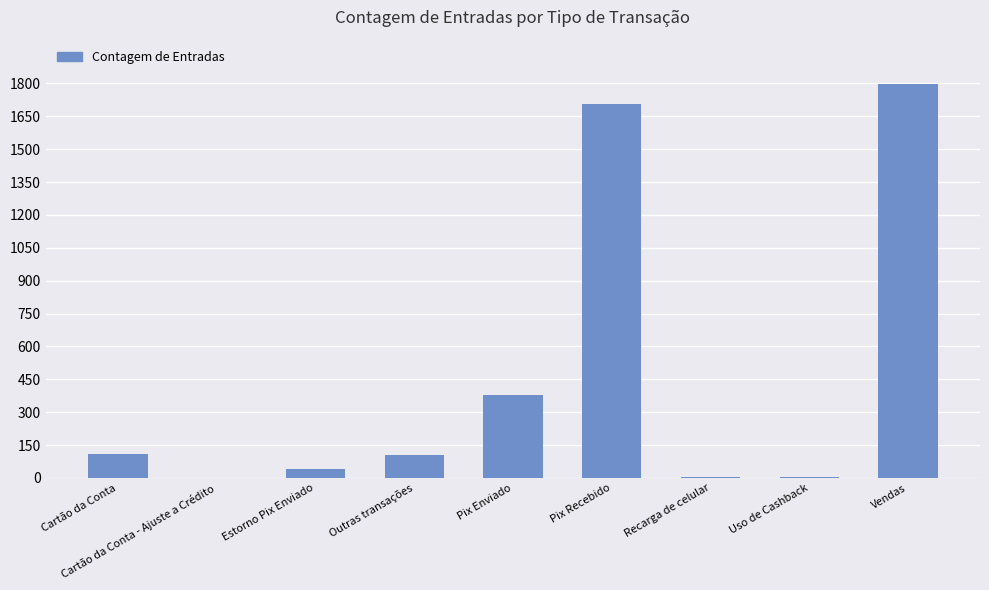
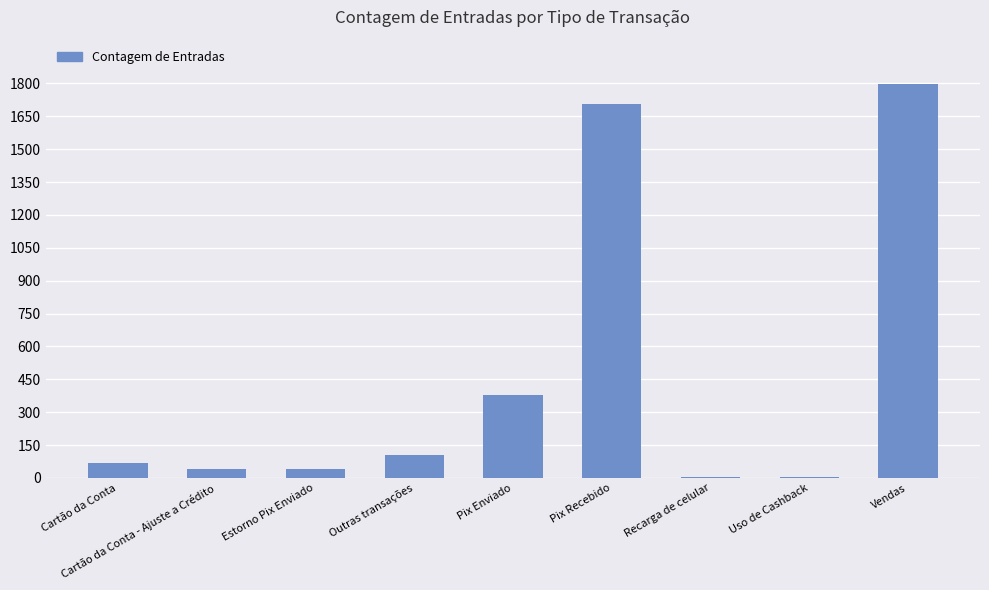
  {
-   "Cartão da Conta": 110,
-   "Cartão da Conta - Ajuste a Crédito": 0,
+   "Cartão da Conta": 70,
+   "Cartão da Conta - Ajuste a Crédito": 40,
    "Estorno Pix Enviado": 40,
    "Outras transações": 100,
    "Pix Enviado": 380,
    "Pix Recebido": 1710,
    "Vendas": 1800
  }
